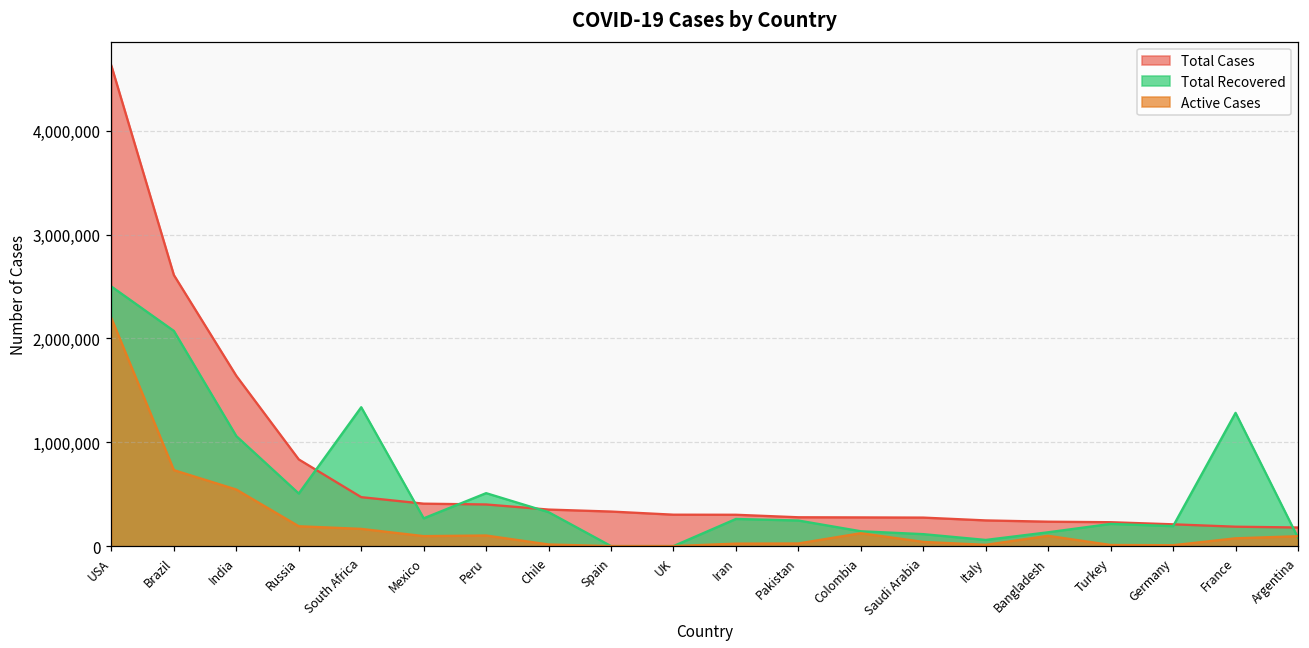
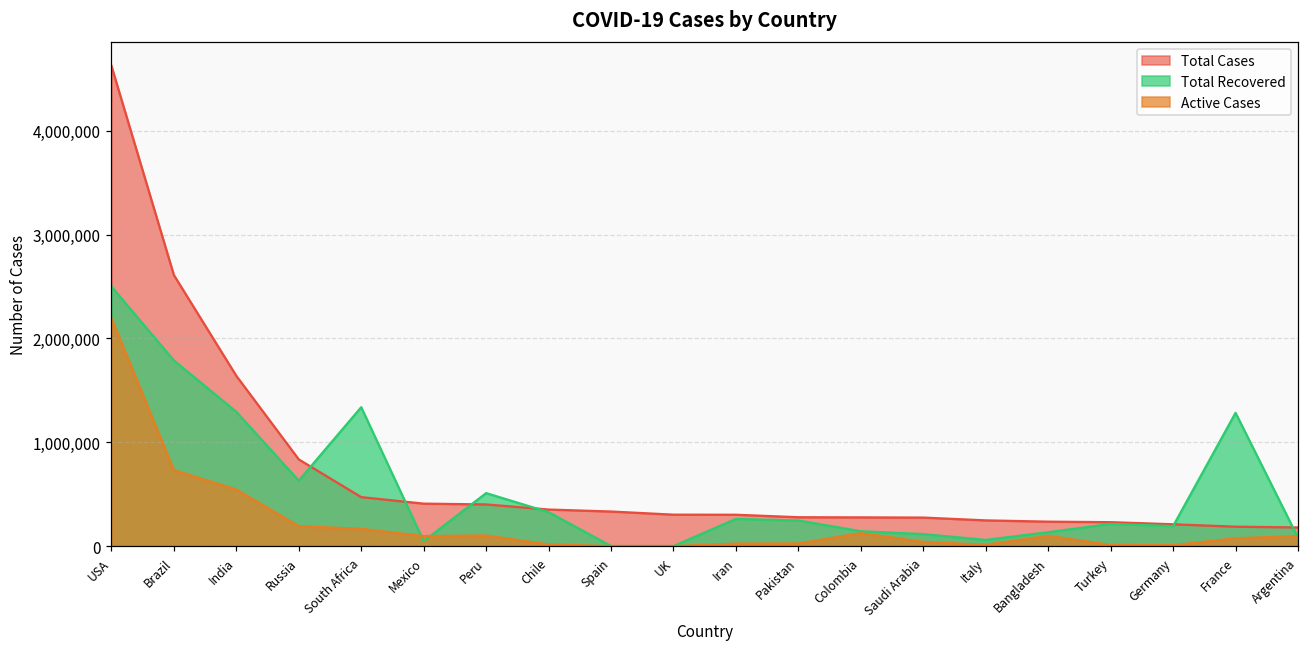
  {
    "Total Recovered": {
      "USA": "2,500,000",
-     "Brazil": "2,100,000",
-     "India": "1,100,000",
-     "Russia": "500,000",
+     "Brazil": "1,800,000",
+     "India": "1,300,000",
+     "Russia": "600,000",
      "South Africa": "1,300,000",
-     "Mexico": "300,000",
+     "Mexico": "0",
      "Peru": "500,000",
      "Iran": "300,000",
      "Pakistan": "200,000",
      "Saudi Arabia": "100,000",
      "Italy": "100,000",
      "Bangladesh": "100,000",
      "France": "1,300,000"
    }
  }
